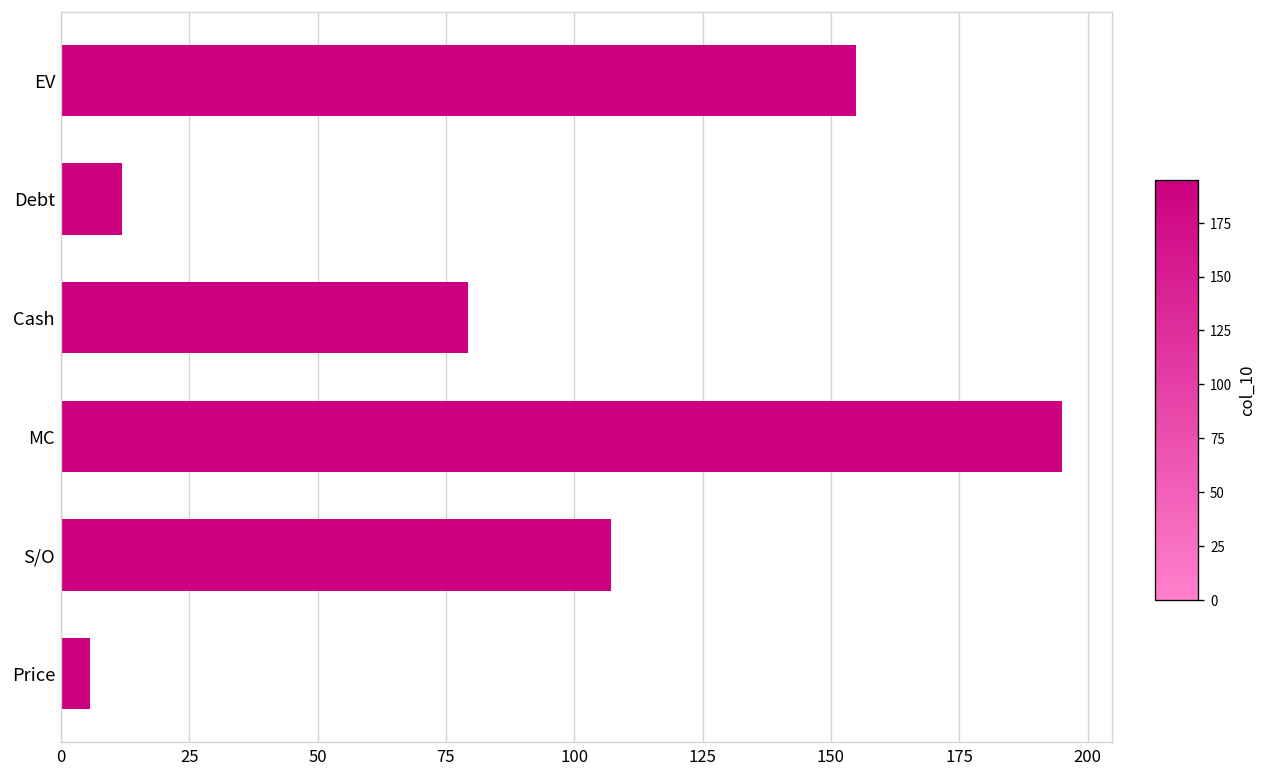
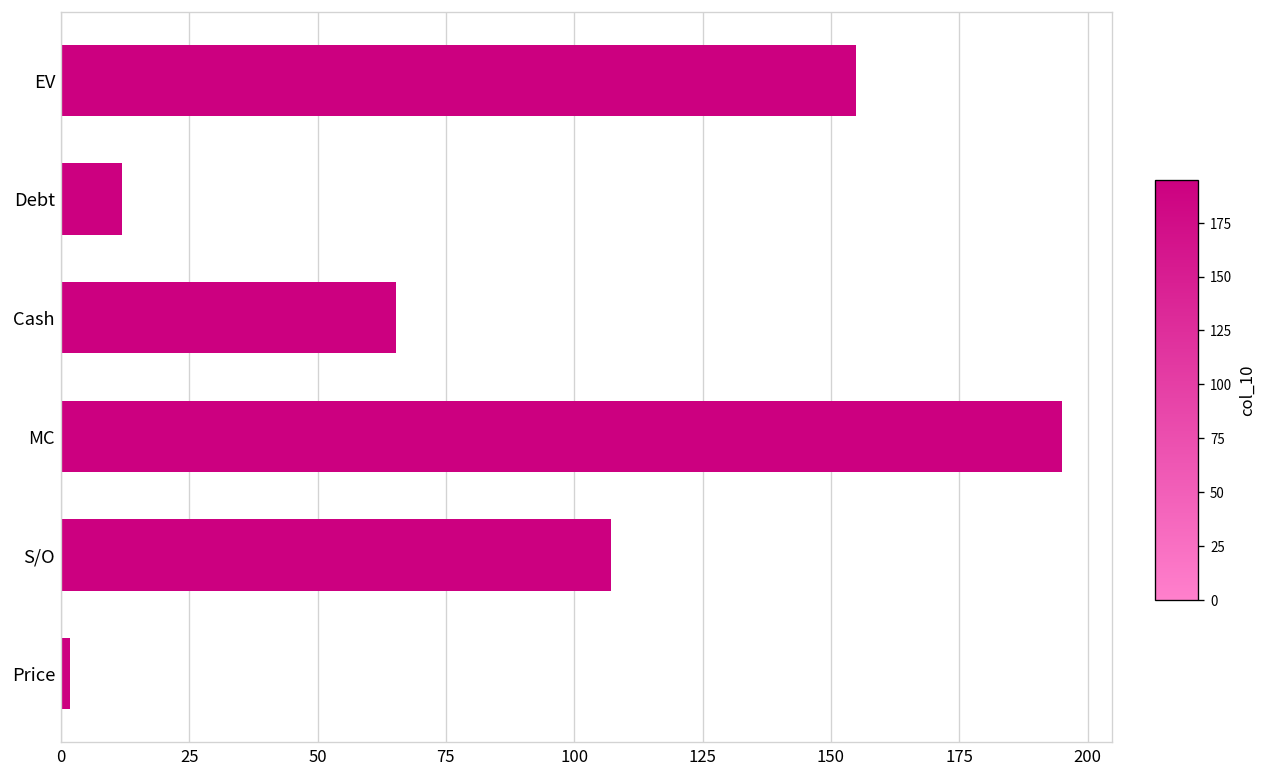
  {
    "EV": 155,
    "Debt": 12,
-   "Cash": 79,
+   "Cash": 65,
    "MC": 195,
    "S/O": 107,
-   "Price": 6
+   "Price": 2
  }
